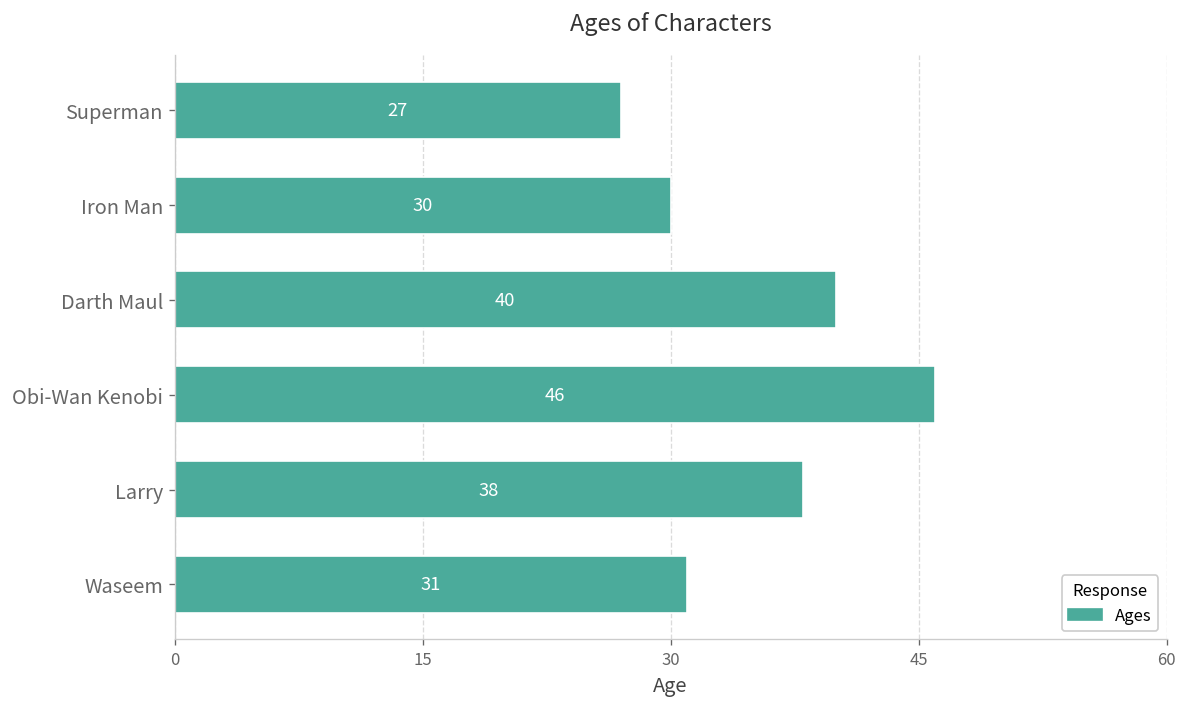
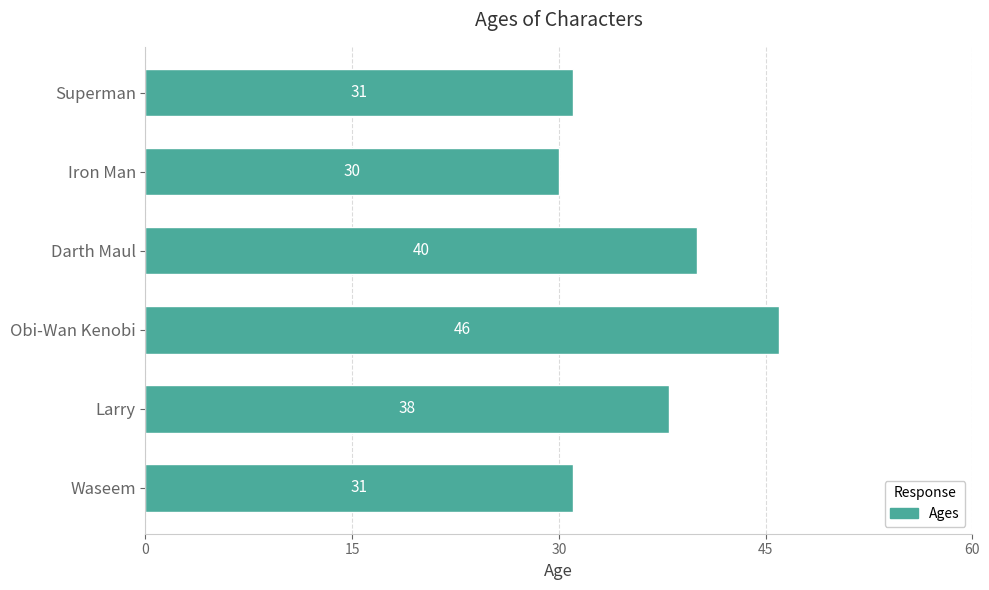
  {
-   "Superman": 27,
+   "Superman": 31,
    "Iron Man": 30,
    "Darth Maul": 40,
    "Obi-Wan Kenobi": 46,
    "Larry": 38,
    "Waseem": 31
  }
